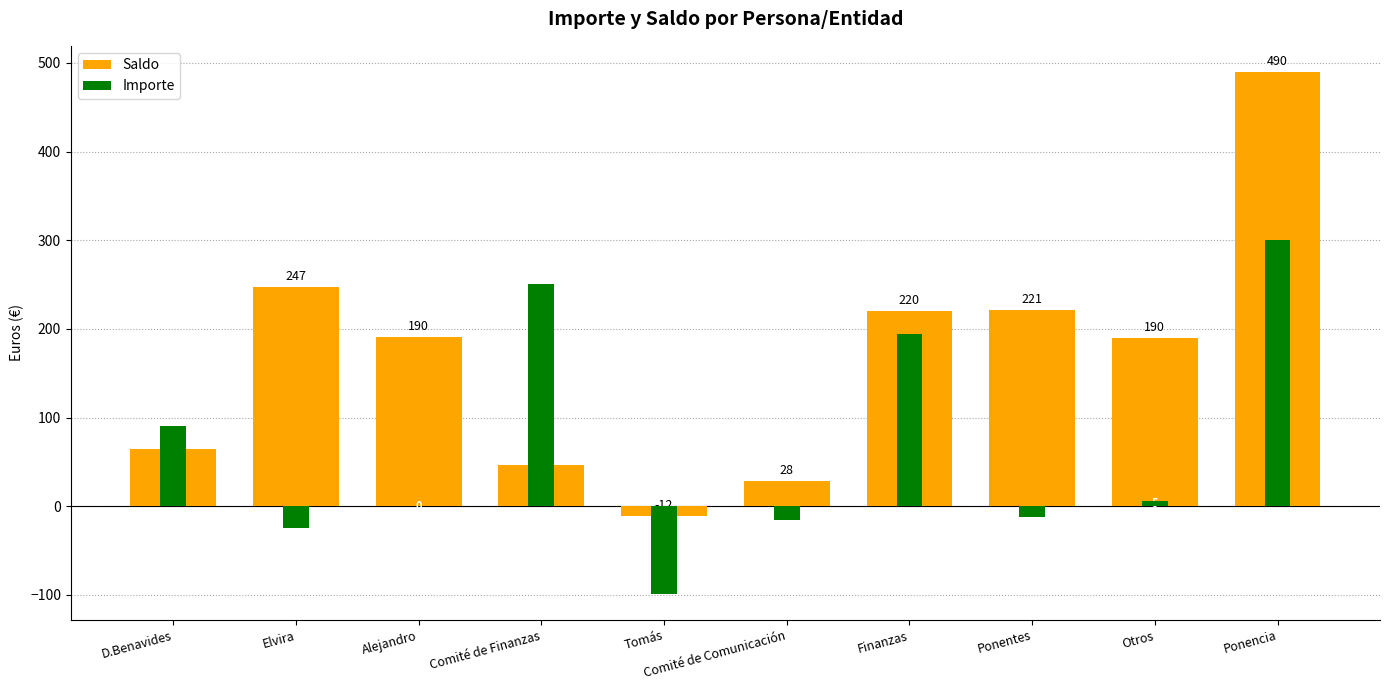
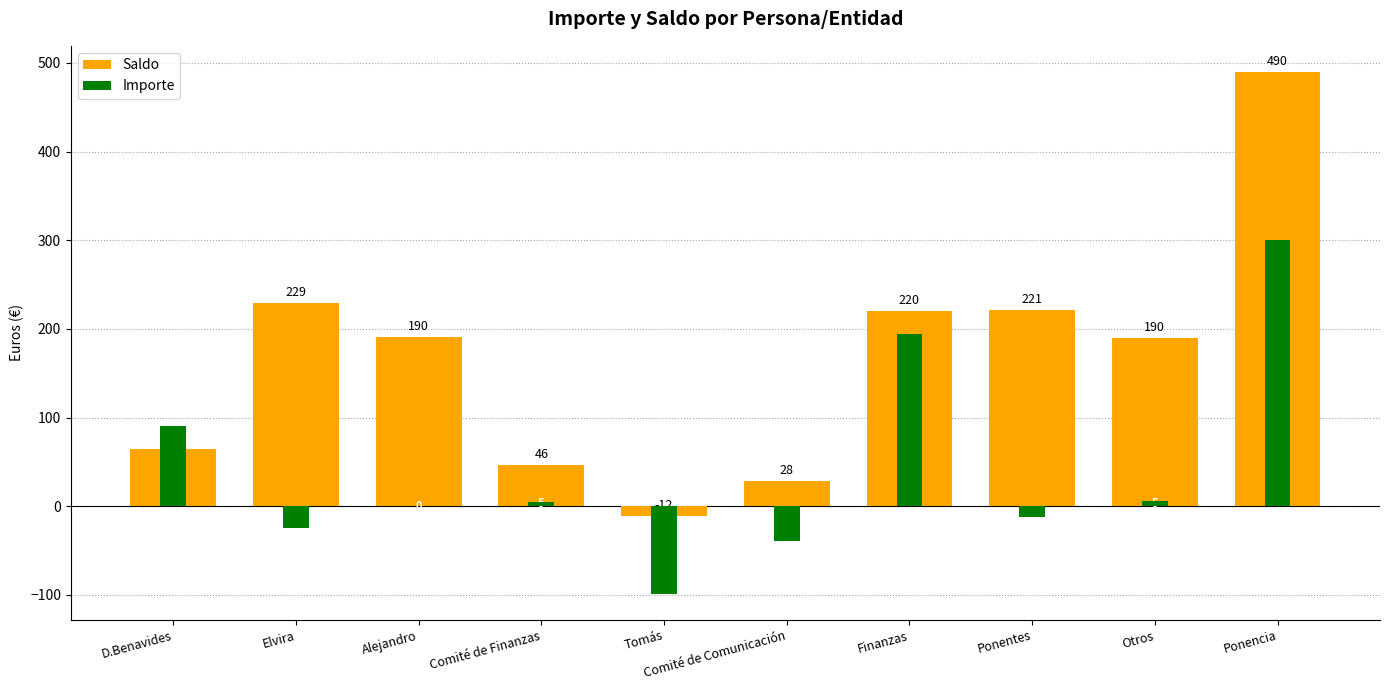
  {
    "Saldo": {
-     "Elvira": 247,
+     "Elvira": 229,
      "Alejandro": 190,
      "Comité de Comunicación": 28,
      "Finanzas": 220,
      "Ponentes": 221,
      "Otros": 190,
      "Ponencia": 490
    },
    "Importe": {
      "D.Benavides": 90,
      "Elvira": -30,
-     "Comité de Finanzas": 250,
+     "Comité de Finanzas": 10,
      "Tomás": -100,
-     "Comité de Comunicación": -20
+     "Comité de Comunicación": -40
    }
  }
